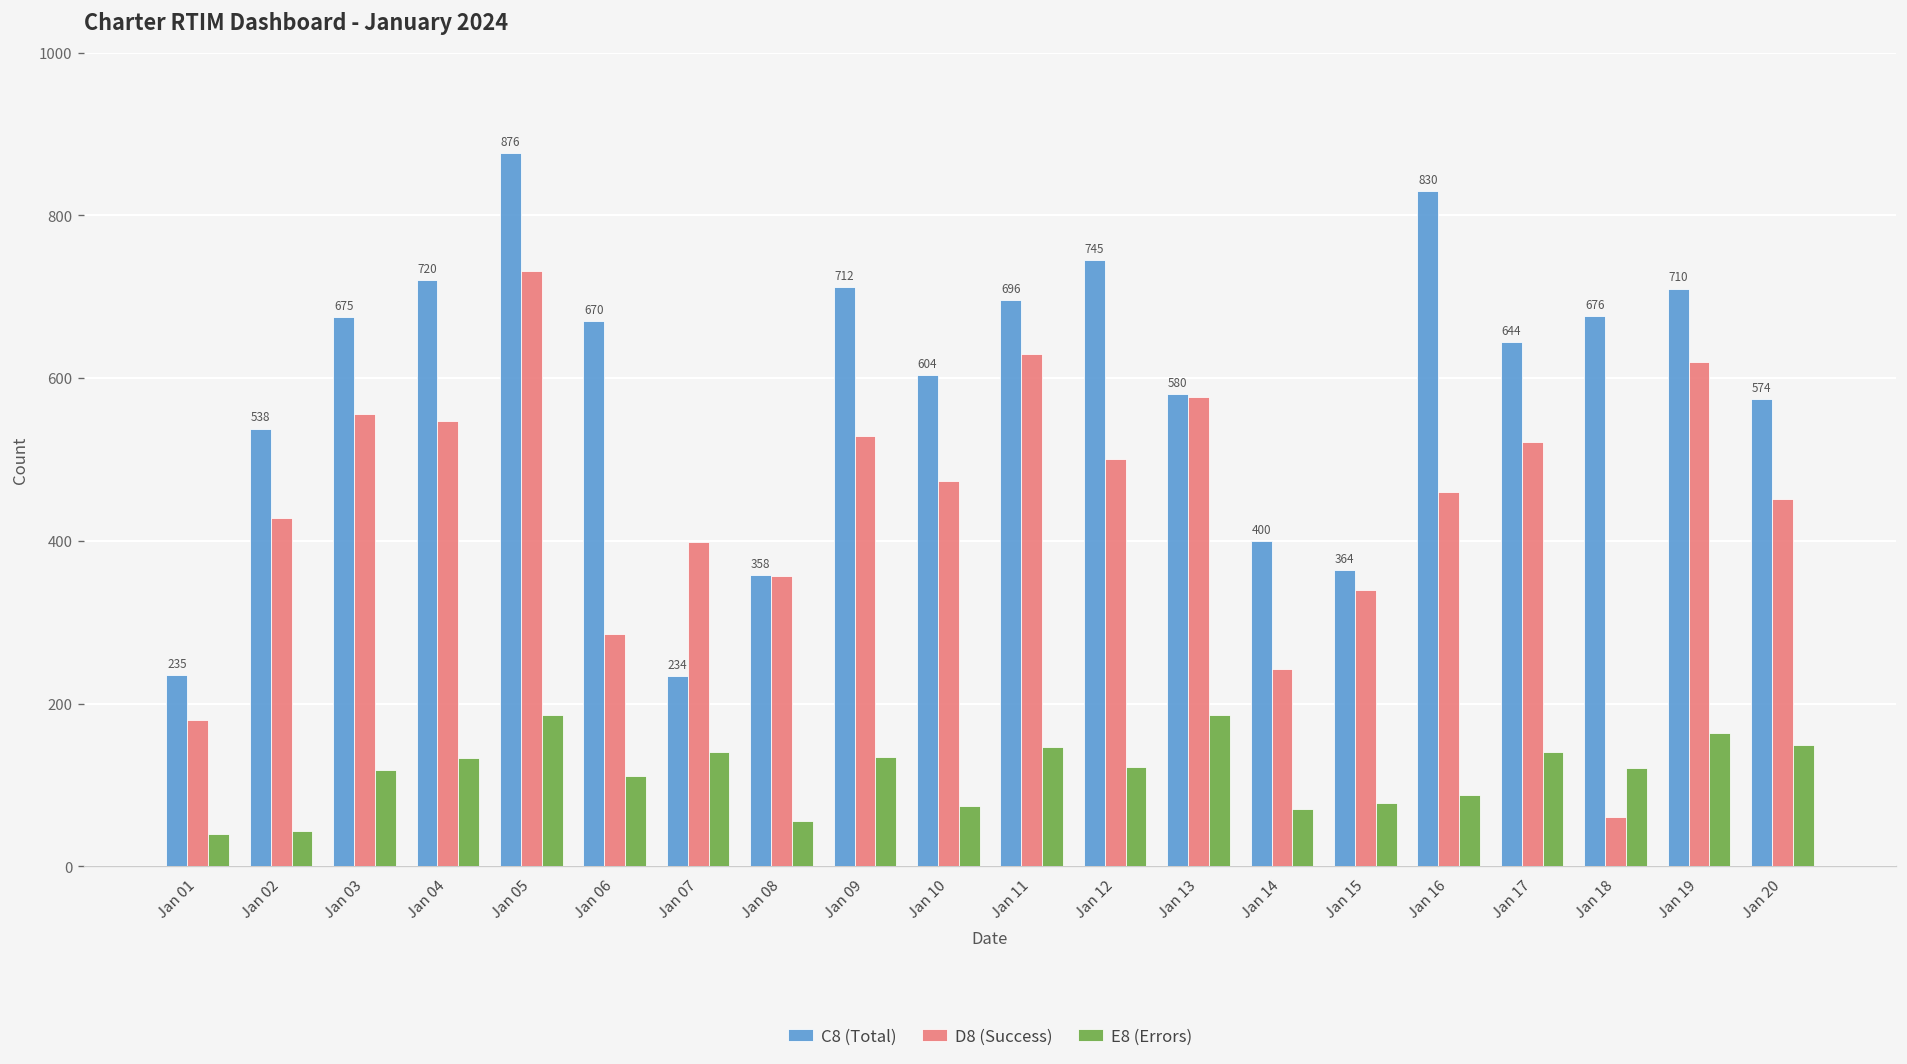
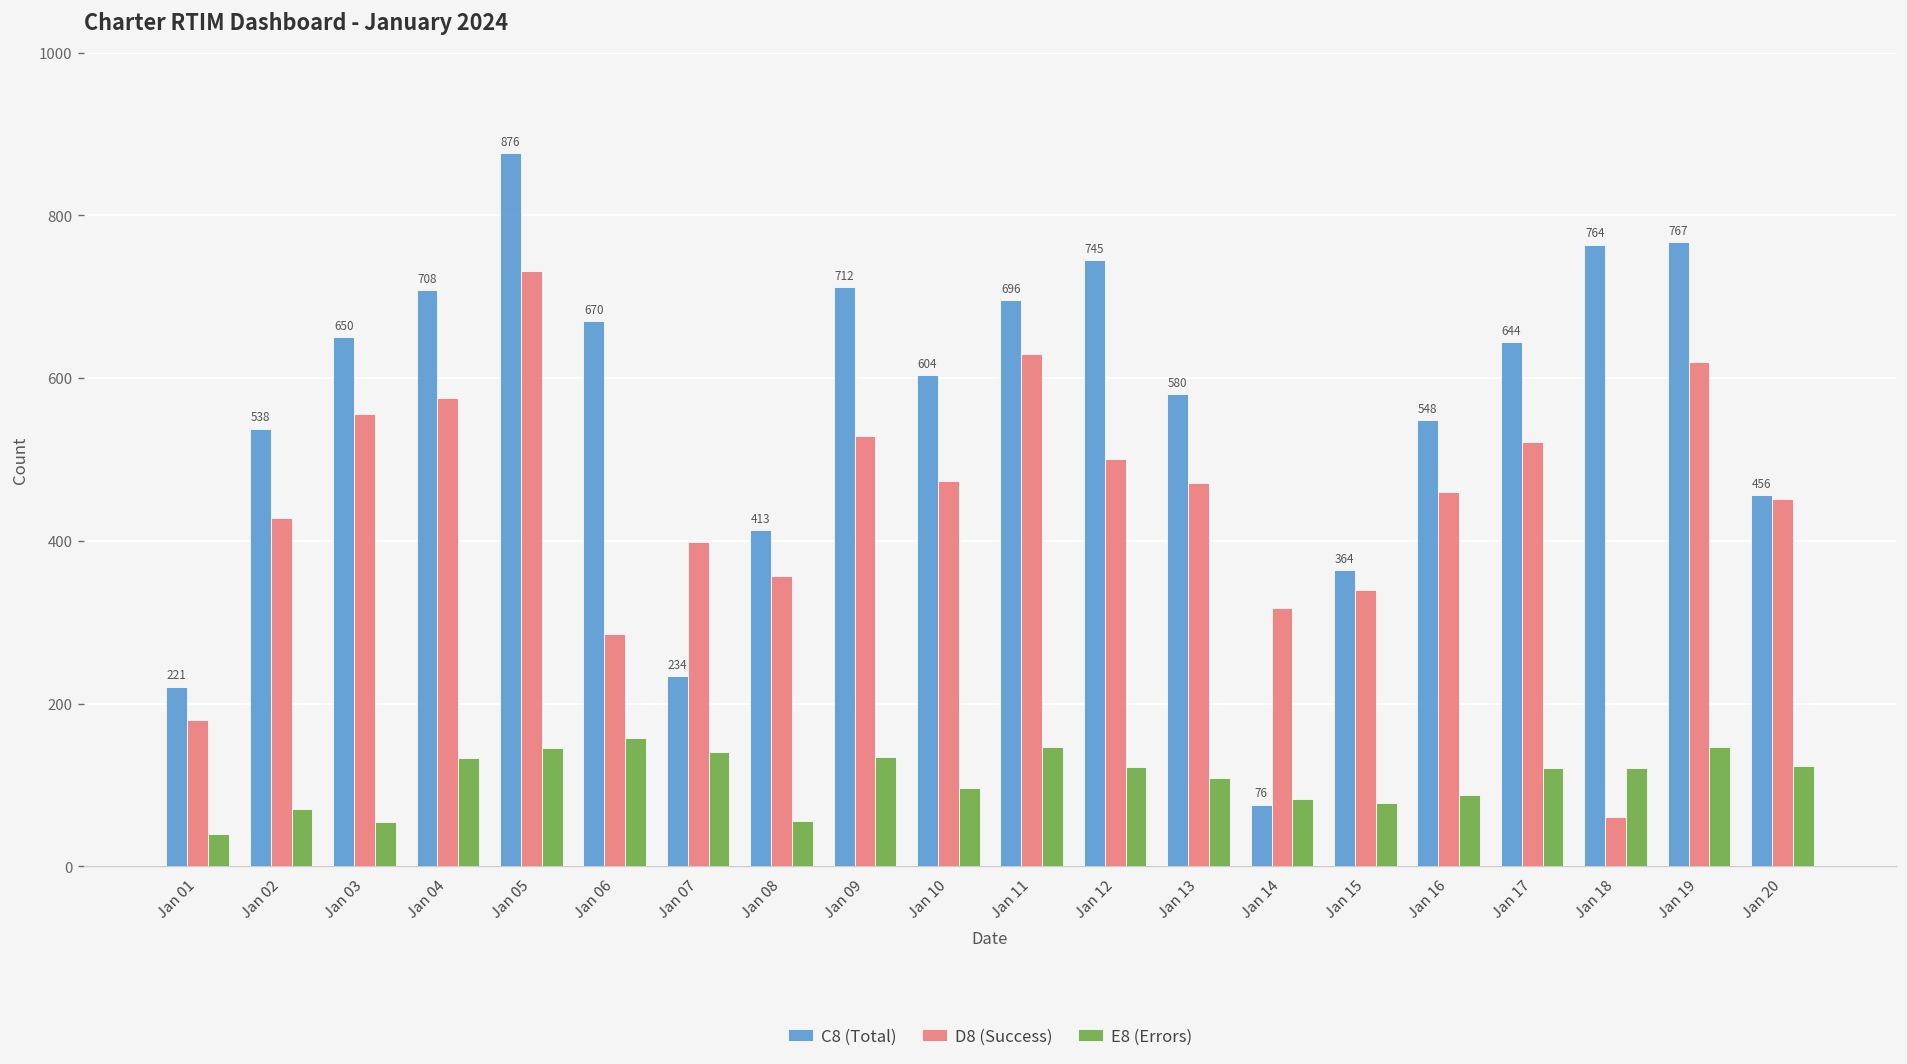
  {
    "C8 (Total)": {
-     "Jan 01": 235,
+     "Jan 01": 221,
      "Jan 02": 538,
-     "Jan 03": 675,
-     "Jan 04": 720,
+     "Jan 03": 650,
+     "Jan 04": 708,
      "Jan 05": 876,
      "Jan 06": 670,
      "Jan 07": 234,
-     "Jan 08": 358,
+     "Jan 08": 413,
      "Jan 09": 712,
      "Jan 10": 604,
      "Jan 11": 696,
      "Jan 12": 745,
      "Jan 13": 580,
-     "Jan 14": 400,
+     "Jan 14": 76,
      "Jan 15": 364,
-     "Jan 16": 830,
+     "Jan 16": 548,
      "Jan 17": 644,
-     "Jan 18": 676,
-     "Jan 19": 710,
-     "Jan 20": 574
+     "Jan 18": 764,
+     "Jan 19": 767,
+     "Jan 20": 456
    },
    "D8 (Success)": {
      "Jan 01": 180,
      "Jan 02": 430,
      "Jan 03": 560,
-     "Jan 04": 550,
+     "Jan 04": 580,
      "Jan 05": 730,
      "Jan 06": 290,
      "Jan 07": 400,
      "Jan 08": 360,
      "Jan 09": 530,
      "Jan 10": 470,
      "Jan 11": 630,
      "Jan 12": 500,
-     "Jan 13": 580,
-     "Jan 14": 240,
+     "Jan 13": 470,
+     "Jan 14": 320,
      "Jan 15": 340,
      "Jan 16": 460,
      "Jan 17": 520,
      "Jan 18": 60,
      "Jan 19": 620,
      "Jan 20": 450
    },
    "E8 (Errors)": {
      "Jan 01": 40,
-     "Jan 02": 40,
-     "Jan 03": 120,
+     "Jan 02": 70,
+     "Jan 03": 50,
      "Jan 04": 130,
-     "Jan 05": 190,
-     "Jan 06": 110,
+     "Jan 05": 150,
+     "Jan 06": 160,
      "Jan 07": 140,
      "Jan 08": 60,
      "Jan 09": 130,
-     "Jan 10": 70,
+     "Jan 10": 100,
      "Jan 11": 150,
      "Jan 12": 120,
-     "Jan 13": 190,
-     "Jan 14": 70,
+     "Jan 13": 110,
+     "Jan 14": 80,
      "Jan 15": 80,
      "Jan 16": 90,
-     "Jan 17": 140,
+     "Jan 17": 120,
      "Jan 18": 120,
-     "Jan 19": 160,
-     "Jan 20": 150
+     "Jan 19": 150,
+     "Jan 20": 120
    }
  }
